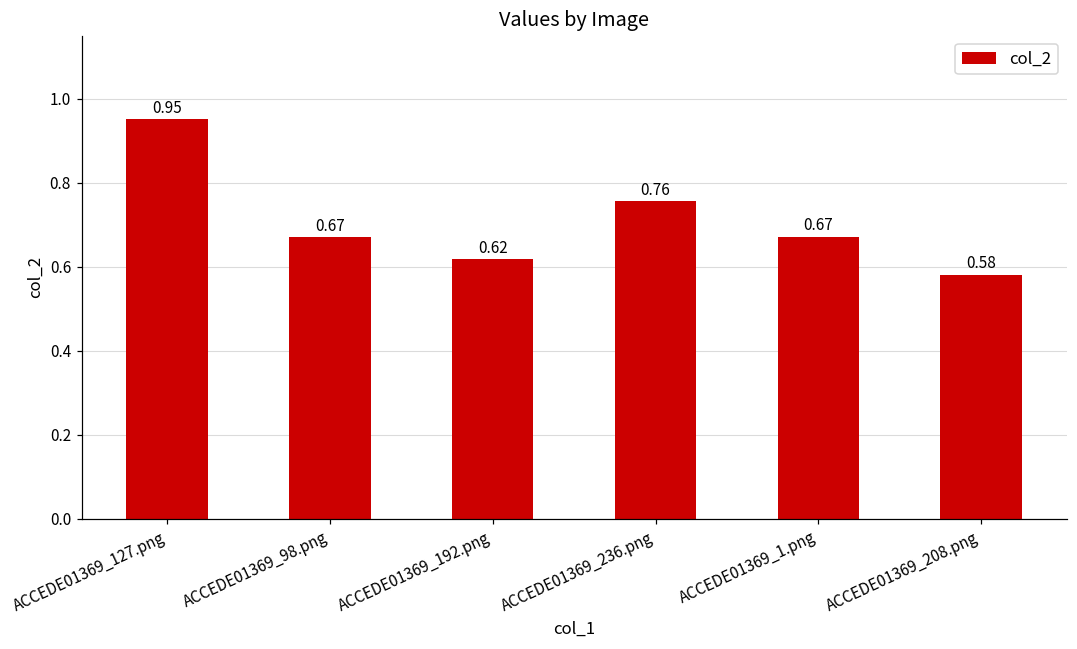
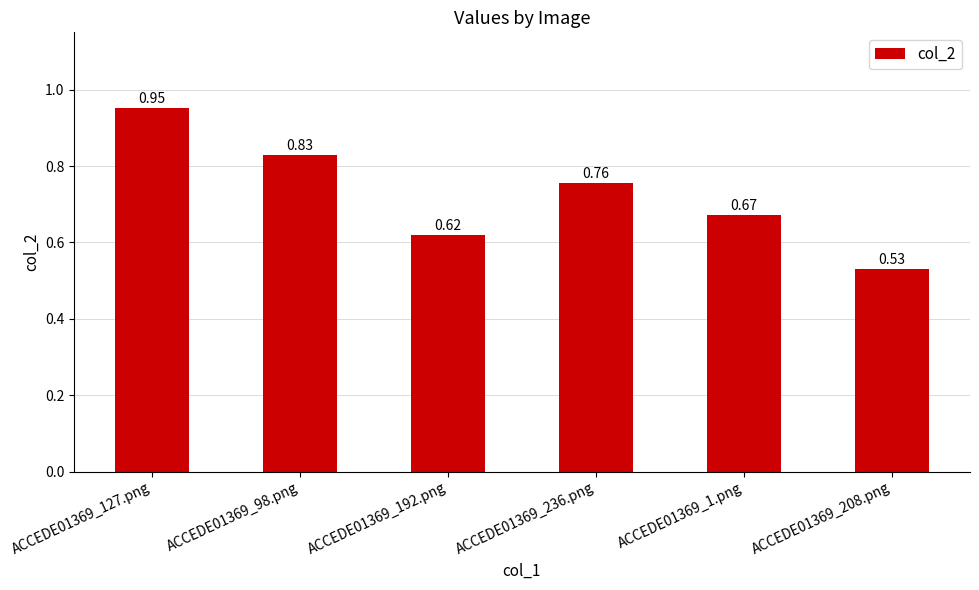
  {
    "ACCEDE01369_127.png": 0.95,
-   "ACCEDE01369_98.png": 0.67,
+   "ACCEDE01369_98.png": 0.83,
    "ACCEDE01369_192.png": 0.62,
    "ACCEDE01369_236.png": 0.76,
    "ACCEDE01369_1.png": 0.67,
-   "ACCEDE01369_208.png": 0.58
+   "ACCEDE01369_208.png": 0.53
  }
